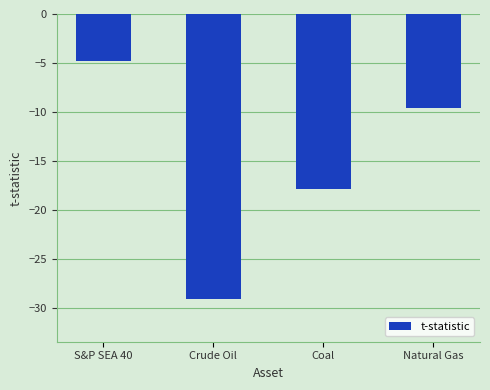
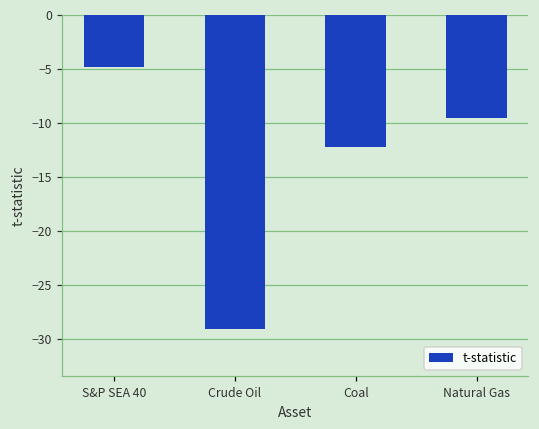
  {
    "S&P SEA 40": -5,
    "Crude Oil": -29,
-   "Coal": -18,
+   "Coal": -12,
    "Natural Gas": -10
  }
